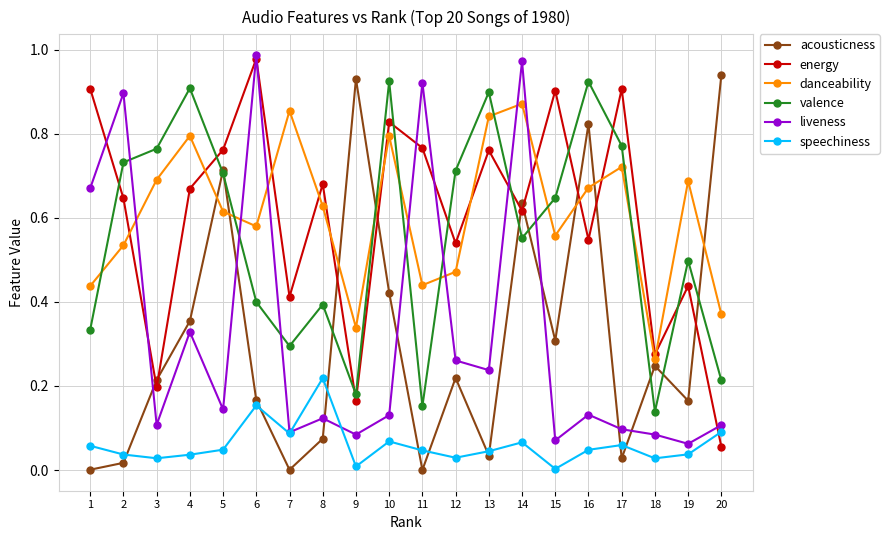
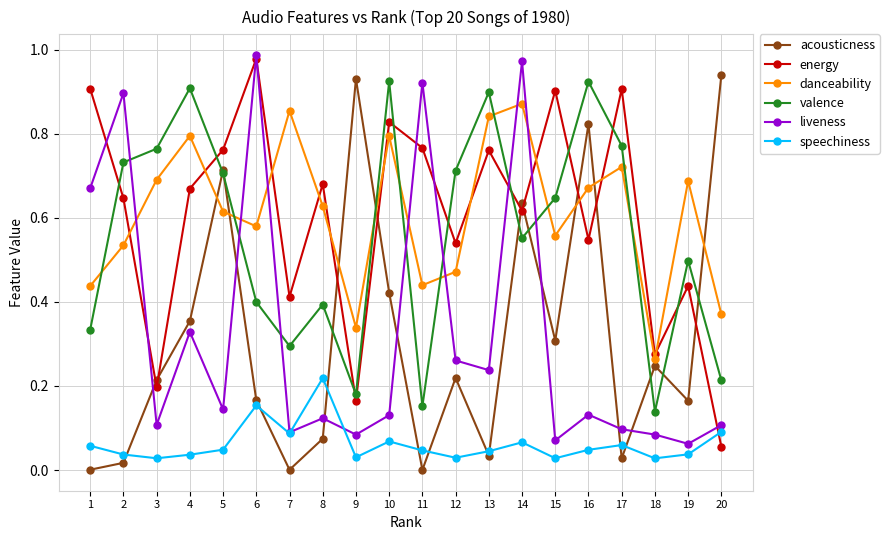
  {
    "acousticness": {
      "1": 0.00,
      "2": 0.02,
      "3": 0.21,
      "4": 0.35,
      "5": 0.71,
      "6": 0.17,
      "7": 0.00,
      "8": 0.07,
      "9": 0.93,
      "10": 0.42,
      "11": 0.00,
      "12": 0.22,
      "13": 0.03,
      "14": 0.64,
      "15": 0.31,
      "16": 0.82,
      "17": 0.03,
      "18": 0.25,
      "19": 0.16,
      "20": 0.94
    },
    "energy": {
      "1": 0.91,
      "2": 0.65,
      "3": 0.20,
      "4": 0.67,
      "5": 0.76,
      "6": 0.98,
      "7": 0.41,
      "8": 0.68,
      "9": 0.16,
      "10": 0.83,
      "11": 0.77,
      "12": 0.54,
      "13": 0.76,
      "14": 0.62,
      "15": 0.90,
      "16": 0.55,
      "17": 0.91,
      "18": 0.28,
      "19": 0.44,
      "20": 0.06
    },
    "danceability": {
      "1": 0.44,
      "2": 0.53,
      "3": 0.69,
      "4": 0.79,
      "5": 0.61,
      "6": 0.58,
      "7": 0.85,
      "8": 0.63,
      "9": 0.34,
      "10": 0.79,
      "11": 0.44,
      "12": 0.47,
      "13": 0.84,
      "14": 0.87,
      "15": 0.56,
      "16": 0.67,
      "17": 0.72,
      "18": 0.26,
      "19": 0.69,
      "20": 0.37
    },
    "valence": {
      "1": 0.33,
      "2": 0.73,
      "3": 0.76,
      "4": 0.91,
      "5": 0.71,
      "6": 0.40,
      "7": 0.29,
      "8": 0.39,
      "9": 0.18,
      "10": 0.92,
      "11": 0.15,
      "12": 0.71,
      "13": 0.90,
      "14": 0.55,
      "15": 0.65,
      "16": 0.92,
      "17": 0.77,
      "18": 0.14,
      "19": 0.50,
      "20": 0.21
    },
    "liveness": {
      "1": 0.67,
      "2": 0.90,
      "3": 0.11,
      "4": 0.33,
      "5": 0.14,
      "6": 0.99,
      "8": 0.12,
      "9": 0.08,
      "10": 0.13,
      "11": 0.92,
      "12": 0.26,
      "13": 0.24,
      "14": 0.97,
      "15": 0.07,
      "16": 0.13,
      "17": 0.10,
      "18": 0.08,
      "19": 0.06,
      "20": 0.11
    },
    "speechiness": {
      "1": 0.06,
      "2": 0.04,
      "3": 0.03,
      "4": 0.04,
      "5": 0.05,
      "6": 0.15,
      "8": 0.22,
-     "9": 0.01,
+     "9": 0.03,
      "10": 0.07,
      "11": 0.05,
      "12": 0.03,
      "13": 0.04,
      "14": 0.07,
-     "15": 0.00,
+     "15": 0.03,
      "16": 0.05,
      "17": 0.06,
      "18": 0.03,
      "19": 0.04,
      "20": 0.09
    }
  }
